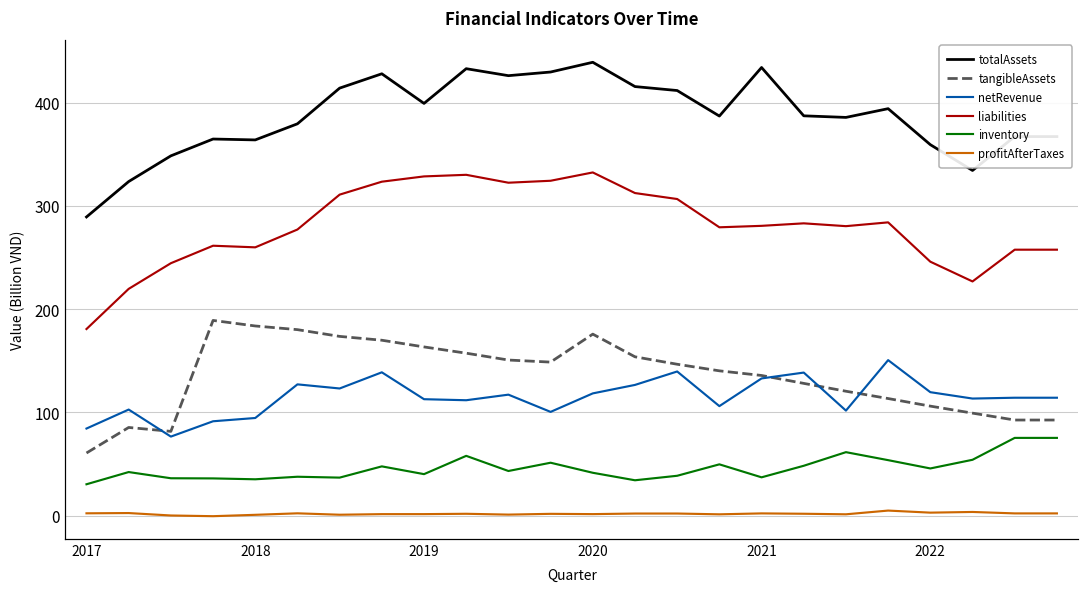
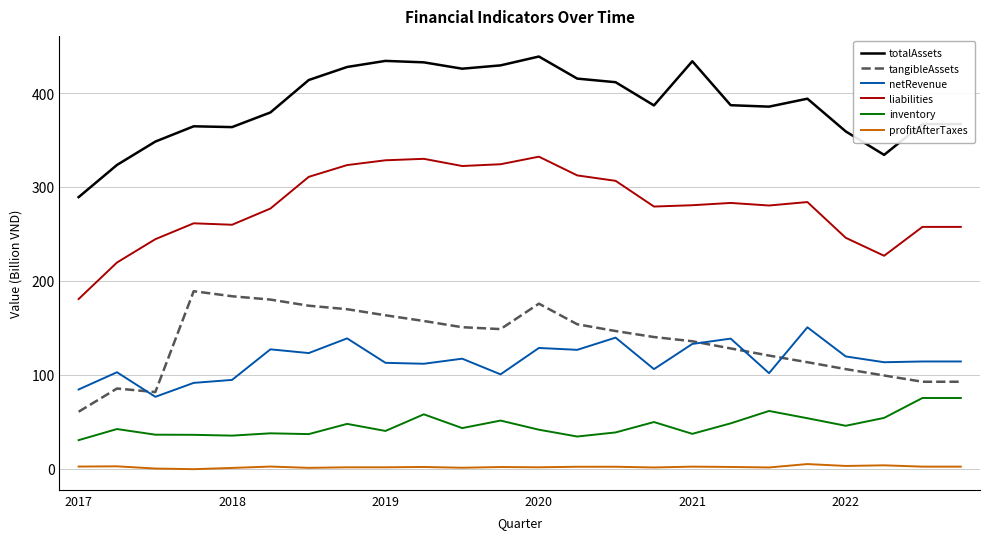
  {
    "totalAssets": {
      "2017": 290,
      "2018": 360,
-     "2019": 400,
+     "2019": 430,
      "2020": 440,
      "2021": 430,
      "2022": 360
    },
    "tangibleAssets": {
      "2017": 60,
      "2018": 180,
      "2019": 160,
      "2020": 180,
      "2021": 140,
      "2022": 110
    },
    "netRevenue": {
      "2017": 80,
      "2018": 90,
      "2019": 110,
-     "2020": 120,
+     "2020": 130,
      "2021": 130,
      "2022": 120
    },
    "liabilities": {
      "2017": 180,
      "2018": 260,
      "2019": 330,
      "2020": 330,
      "2021": 280,
      "2022": 250
    },
    "inventory": {
      "2017": 30,
      "2018": 40,
      "2019": 40,
      "2020": 40,
      "2021": 40,
      "2022": 50
    },
    "profitAfterTaxes": {
      "2017": 0,
      "2018": 0,
      "2019": 0,
      "2020": 0,
      "2021": 0,
      "2022": 0
    }
  }
